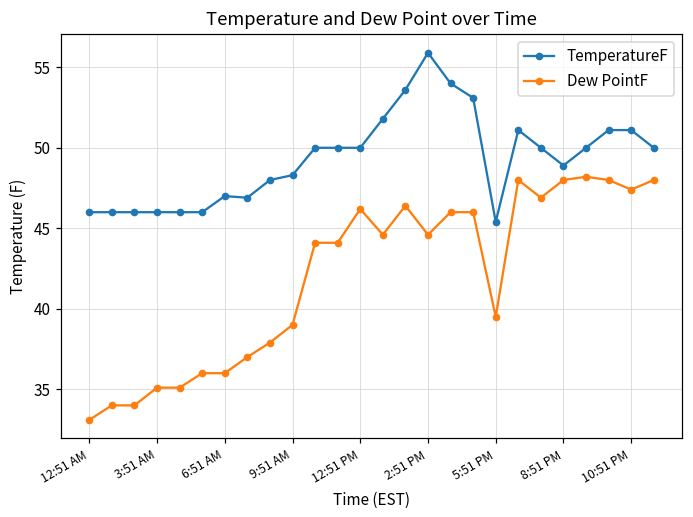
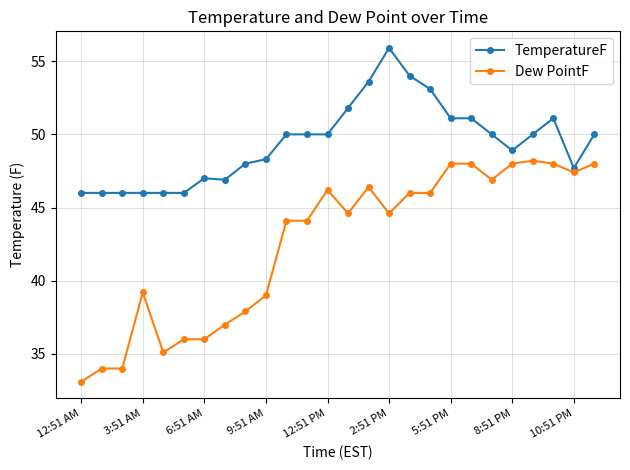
  {
    "TemperatureF": {
      "12:51 AM": 46.0,
      "3:51 AM": 46.0,
      "6:51 AM": 47.0,
      "9:51 AM": 48.3,
      "12:51 PM": 50.0,
      "2:51 PM": 55.9,
-     "5:51 PM": 45.4,
+     "5:51 PM": 51.1,
      "8:51 PM": 48.9,
-     "10:51 PM": 51.1
+     "10:51 PM": 47.7
    },
    "Dew PointF": {
      "12:51 AM": 33.1,
-     "3:51 AM": 35.1,
+     "3:51 AM": 39.2,
      "6:51 AM": 36.0,
      "9:51 AM": 39.0,
      "12:51 PM": 46.2,
      "2:51 PM": 44.6,
-     "5:51 PM": 39.5,
+     "5:51 PM": 48.0,
      "8:51 PM": 48.0,
      "10:51 PM": 47.4
    }
  }
